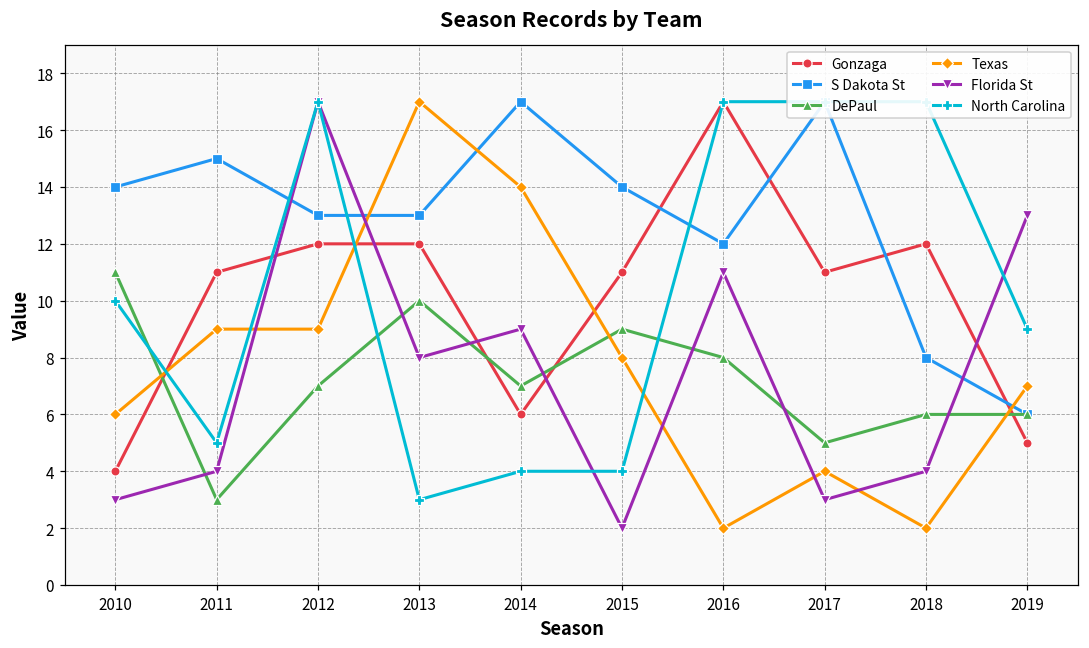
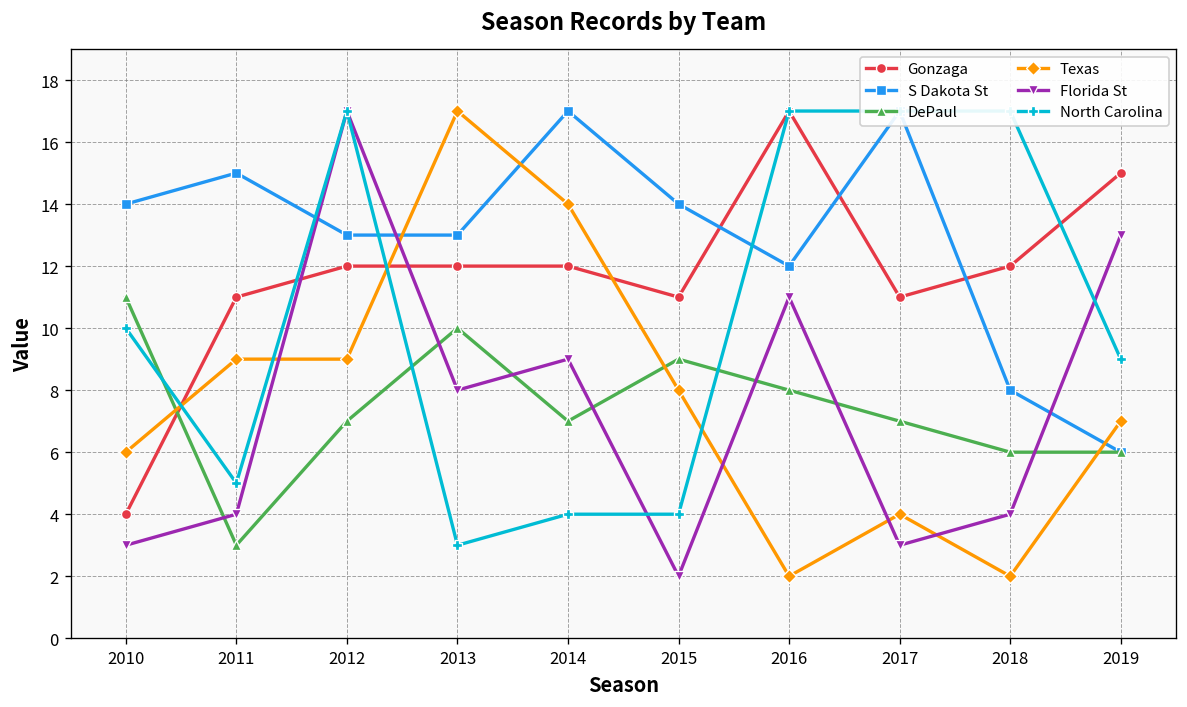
  {
    "Gonzaga": {
      "2010": 4,
      "2011": 11,
      "2012": 12,
      "2013": 12,
-     "2014": 6,
+     "2014": 12,
      "2015": 11,
      "2017": 11,
      "2018": 12,
-     "2019": 5
+     "2019": 15
    },
    "DePaul": {
      "2010": 11,
      "2011": 3,
      "2012": 7,
      "2013": 10,
      "2014": 7,
      "2015": 9,
      "2016": 8,
-     "2017": 5,
+     "2017": 7,
      "2018": 6
    },
    "Texas": {
      "2010": 6,
      "2011": 9,
      "2012": 9,
      "2013": 17,
      "2014": 14,
      "2015": 8,
      "2016": 2,
      "2017": 4,
      "2018": 2,
      "2019": 7
    },
    "Florida St": {
      "2010": 3,
      "2011": 4,
      "2013": 8,
      "2014": 9,
      "2015": 2,
      "2016": 11,
      "2017": 3,
      "2018": 4,
      "2019": 13
    }
  }
